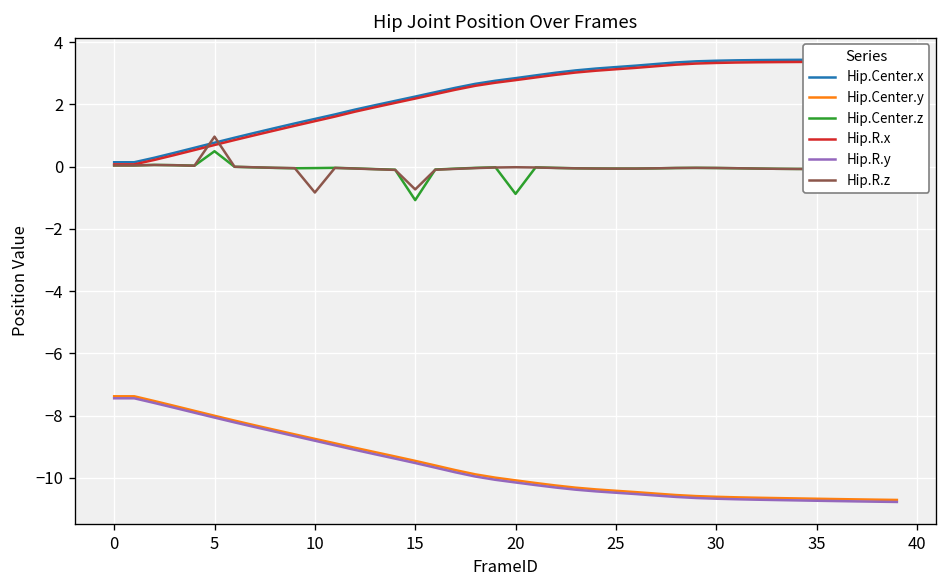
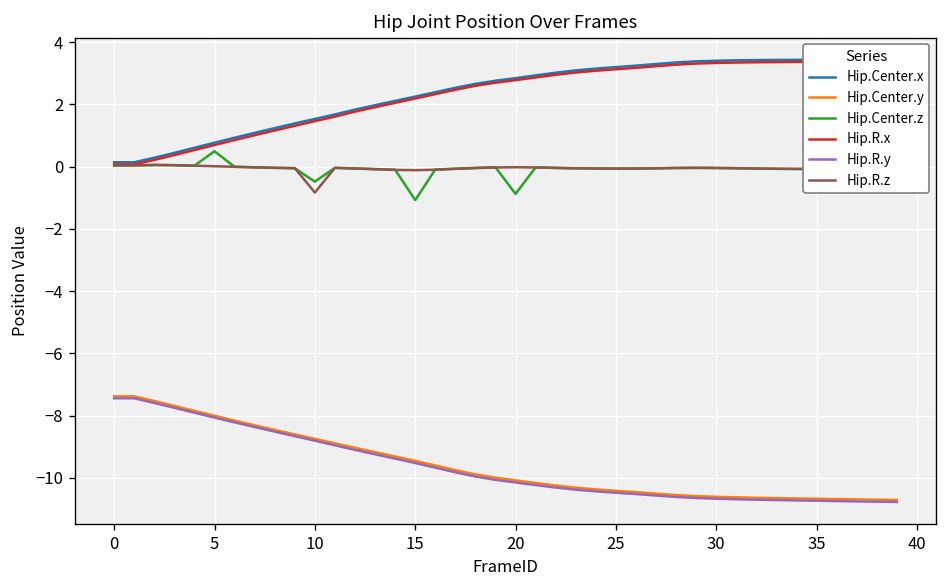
  {
    "Hip.Center.z": {
      "5": 0.5,
-     "10": 0.0,
+     "10": -0.5,
      "15": -1.1,
      "20": -0.9
    },
    "Hip.R.z": {
-     "5": 1.0,
+     "5": 0.0,
      "10": -0.8,
-     "15": -0.7,
+     "15": -0.1,
      "20": 0.0
    }
  }
